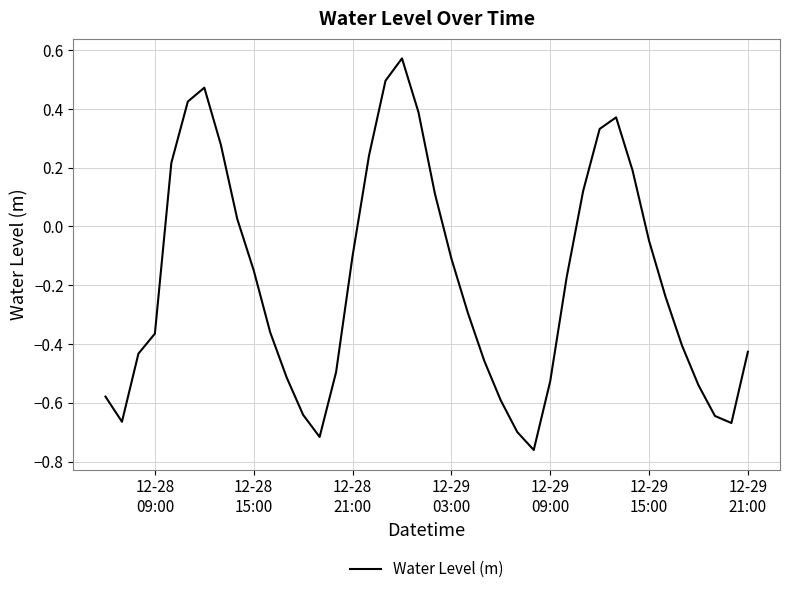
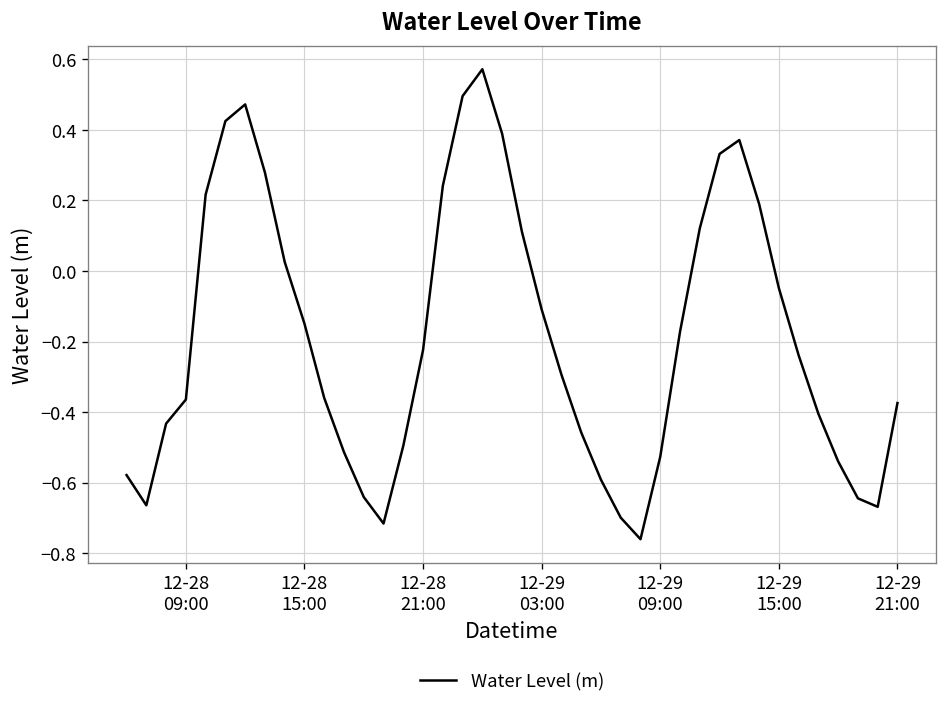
  {
    "12-28 09:00": -0.36,
    "12-28 15:00": -0.15,
-   "12-28 21:00": -0.10,
+   "12-28 21:00": -0.22,
    "12-29 03:00": -0.11,
    "12-29 09:00": -0.53,
    "12-29 15:00": -0.05,
-   "12-29 21:00": -0.43
+   "12-29 21:00": -0.37
  }
